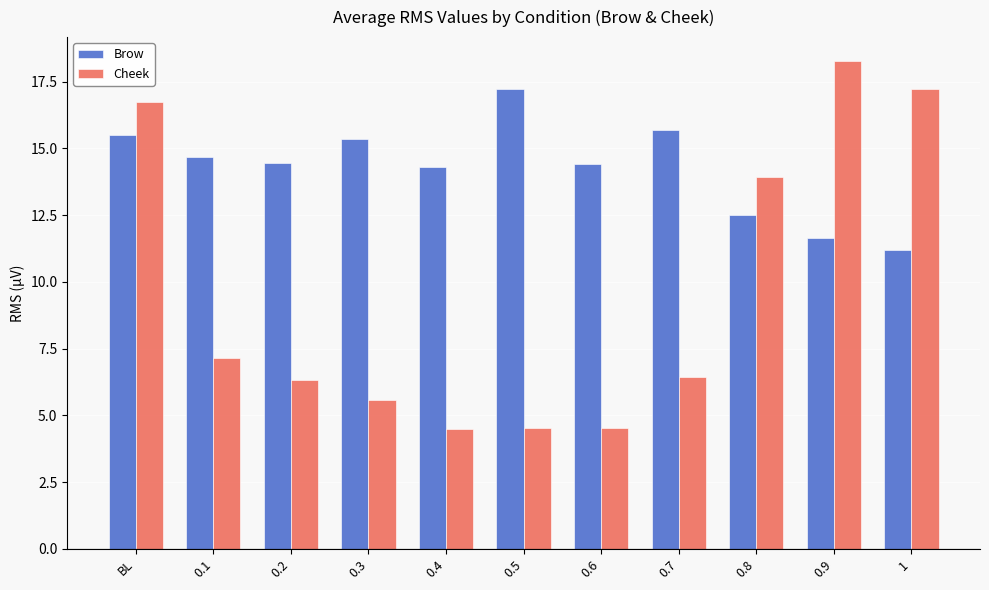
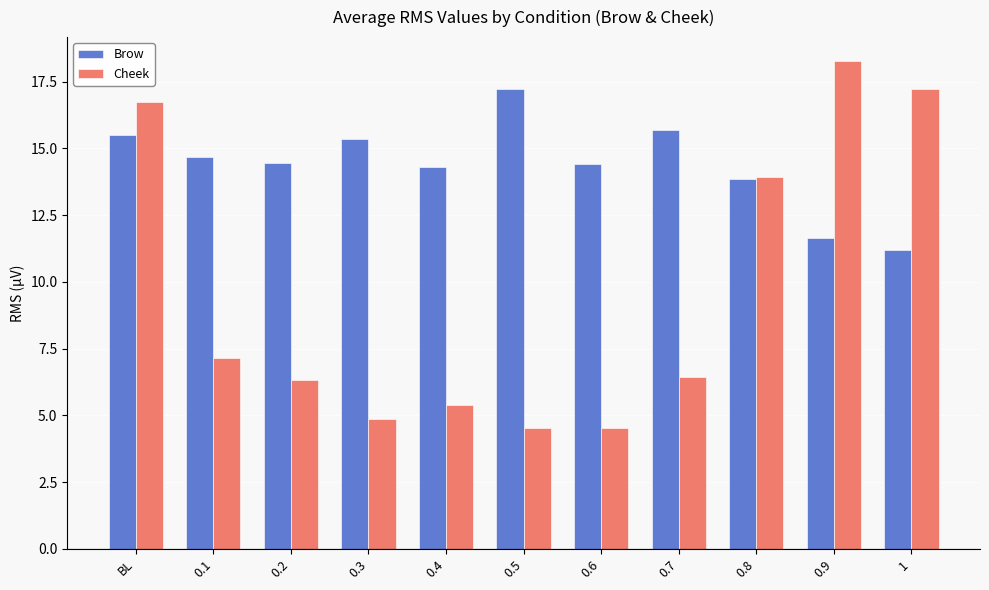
  {
    "Brow": {
      "BL": 15.5,
      "0.1": 14.7,
      "0.2": 14.4,
      "0.3": 15.3,
      "0.4": 14.3,
      "0.5": 17.2,
      "0.6": 14.4,
      "0.7": 15.7,
-     "0.8": 12.5,
+     "0.8": 13.8,
      "0.9": 11.6,
      "1": 11.2
    },
    "Cheek": {
      "BL": 16.7,
      "0.1": 7.1,
      "0.2": 6.3,
-     "0.3": 5.6,
-     "0.4": 4.5,
+     "0.3": 4.9,
+     "0.4": 5.4,
      "0.5": 4.5,
      "0.6": 4.5,
      "0.7": 6.4,
      "0.8": 13.9,
      "0.9": 18.3,
      "1": 17.2
    }
  }
